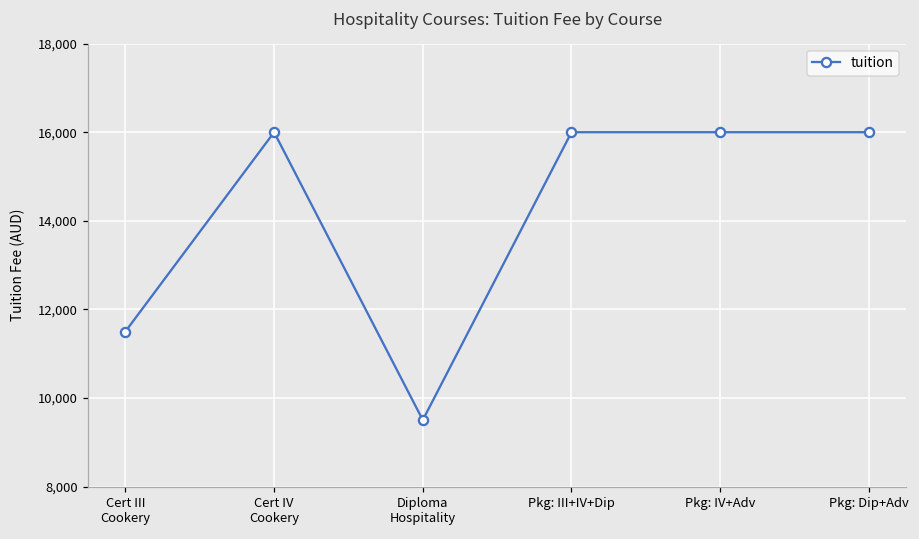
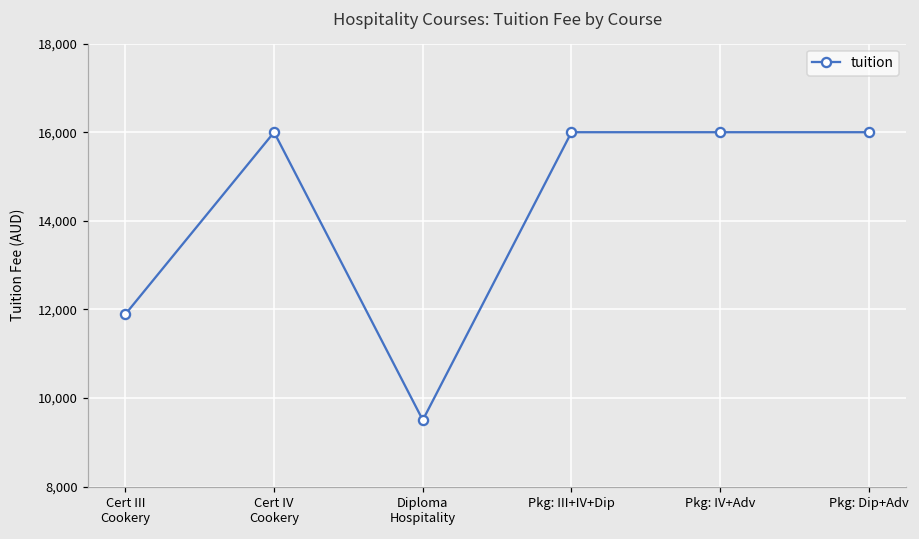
  {
-   "Cert III Cookery": "11,500",
+   "Cert III Cookery": "11,900",
    "Cert IV Cookery": "16,000",
    "Diploma Hospitality": "9,500",
    "Pkg: III+IV+Dip": "16,000",
    "Pkg: IV+Adv": "16,000",
    "Pkg: Dip+Adv": "16,000"
  }
